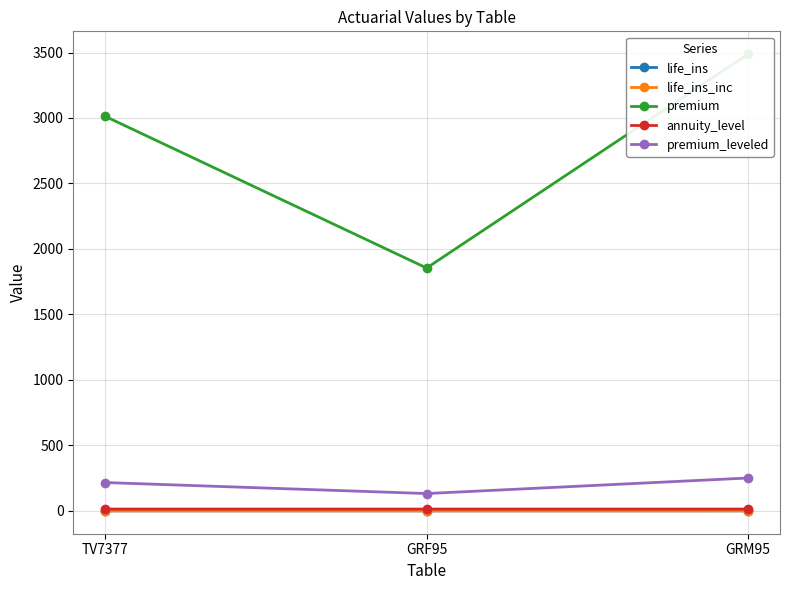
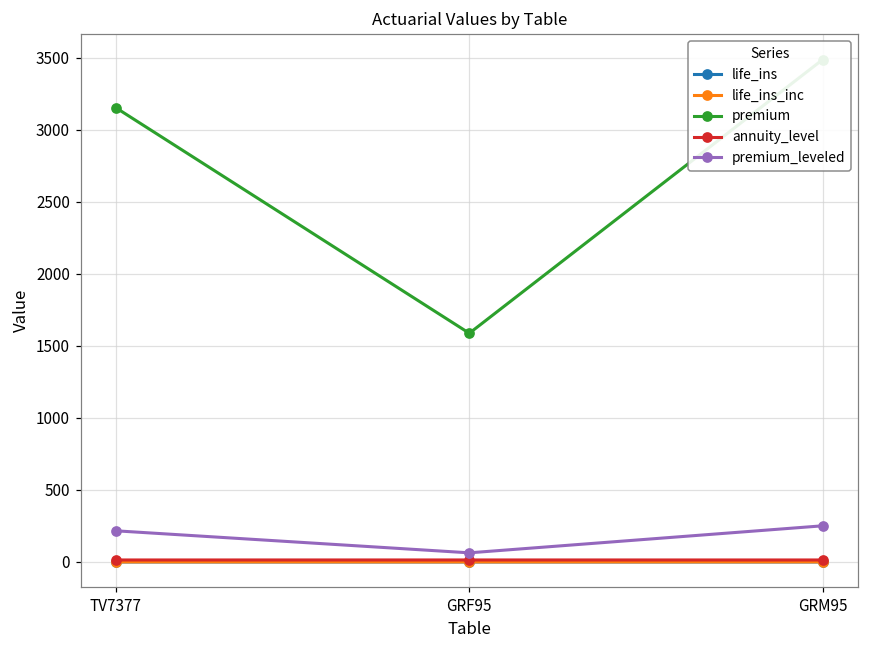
  {
    "premium": {
-     "TV7377": 3010,
-     "GRF95": 1850
+     "TV7377": 3150,
+     "GRF95": 1590
    },
    "premium_leveled": {
      "TV7377": 220,
-     "GRF95": 130,
+     "GRF95": 60,
      "GRM95": 250
    }
  }
